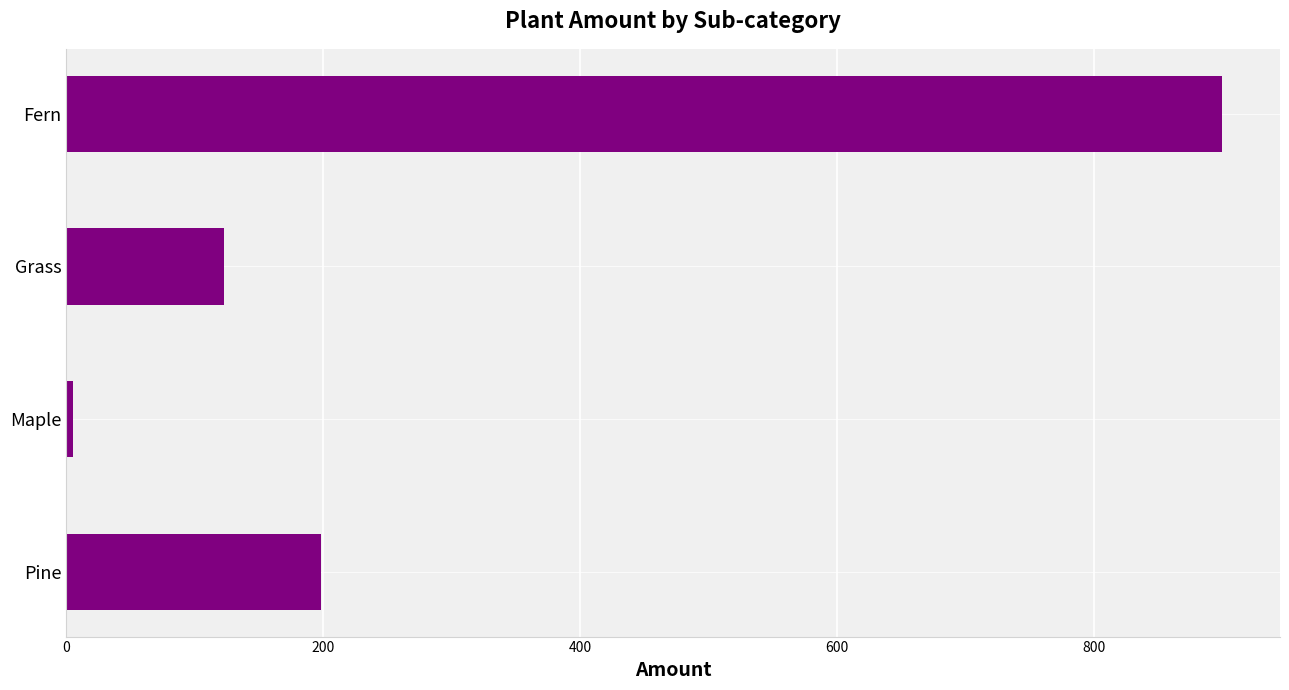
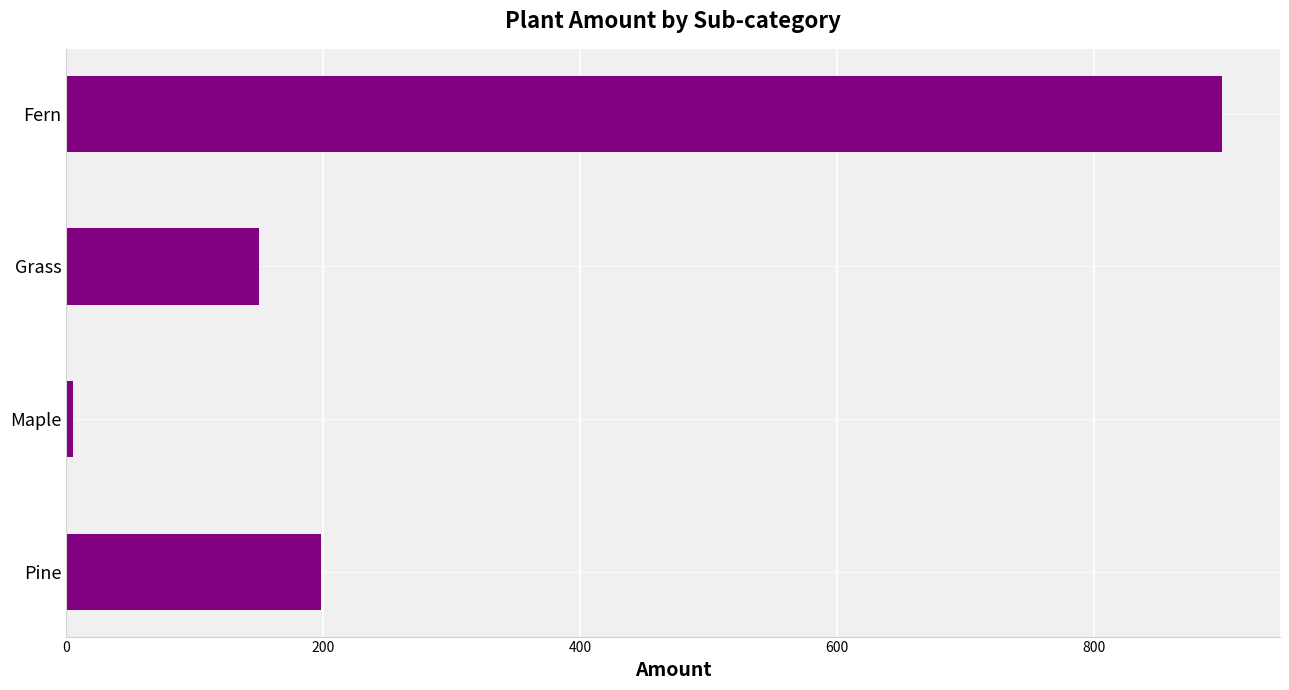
  {
    "Fern": 900,
-   "Grass": 123,
+   "Grass": 150,
    "Maple": 5,
    "Pine": 198
  }
